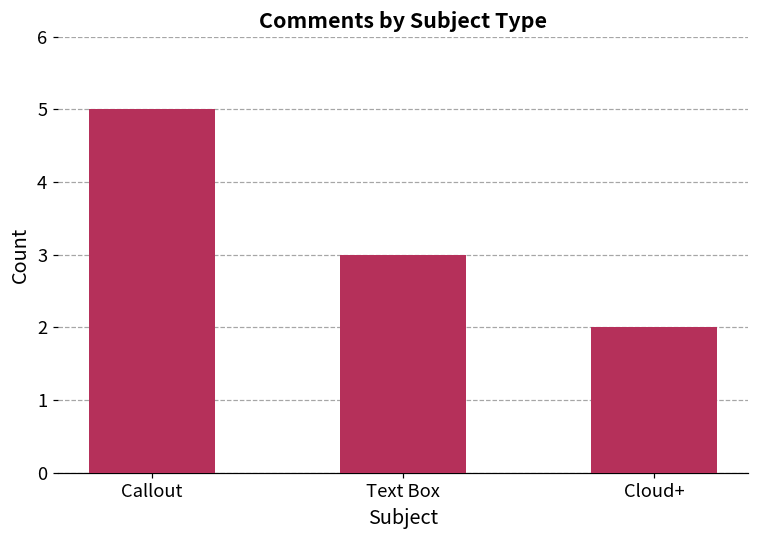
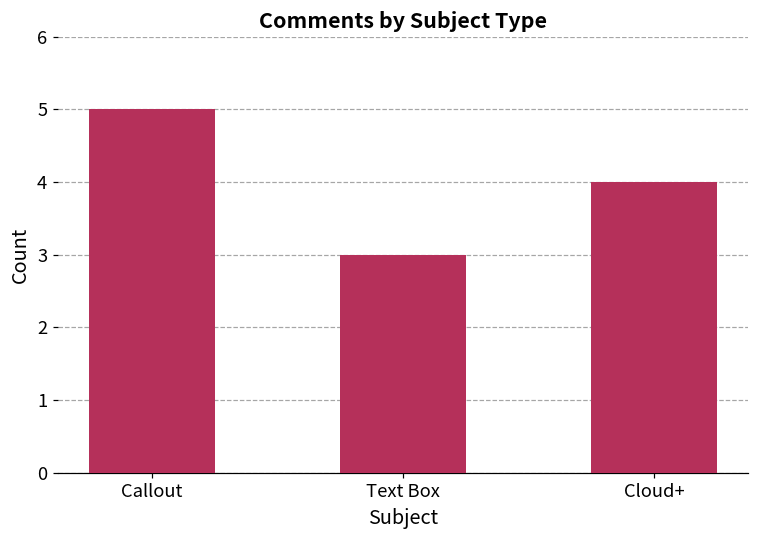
  {
    "Callout": 5,
    "Text Box": 3,
-   "Cloud+": 2
+   "Cloud+": 4
  }
